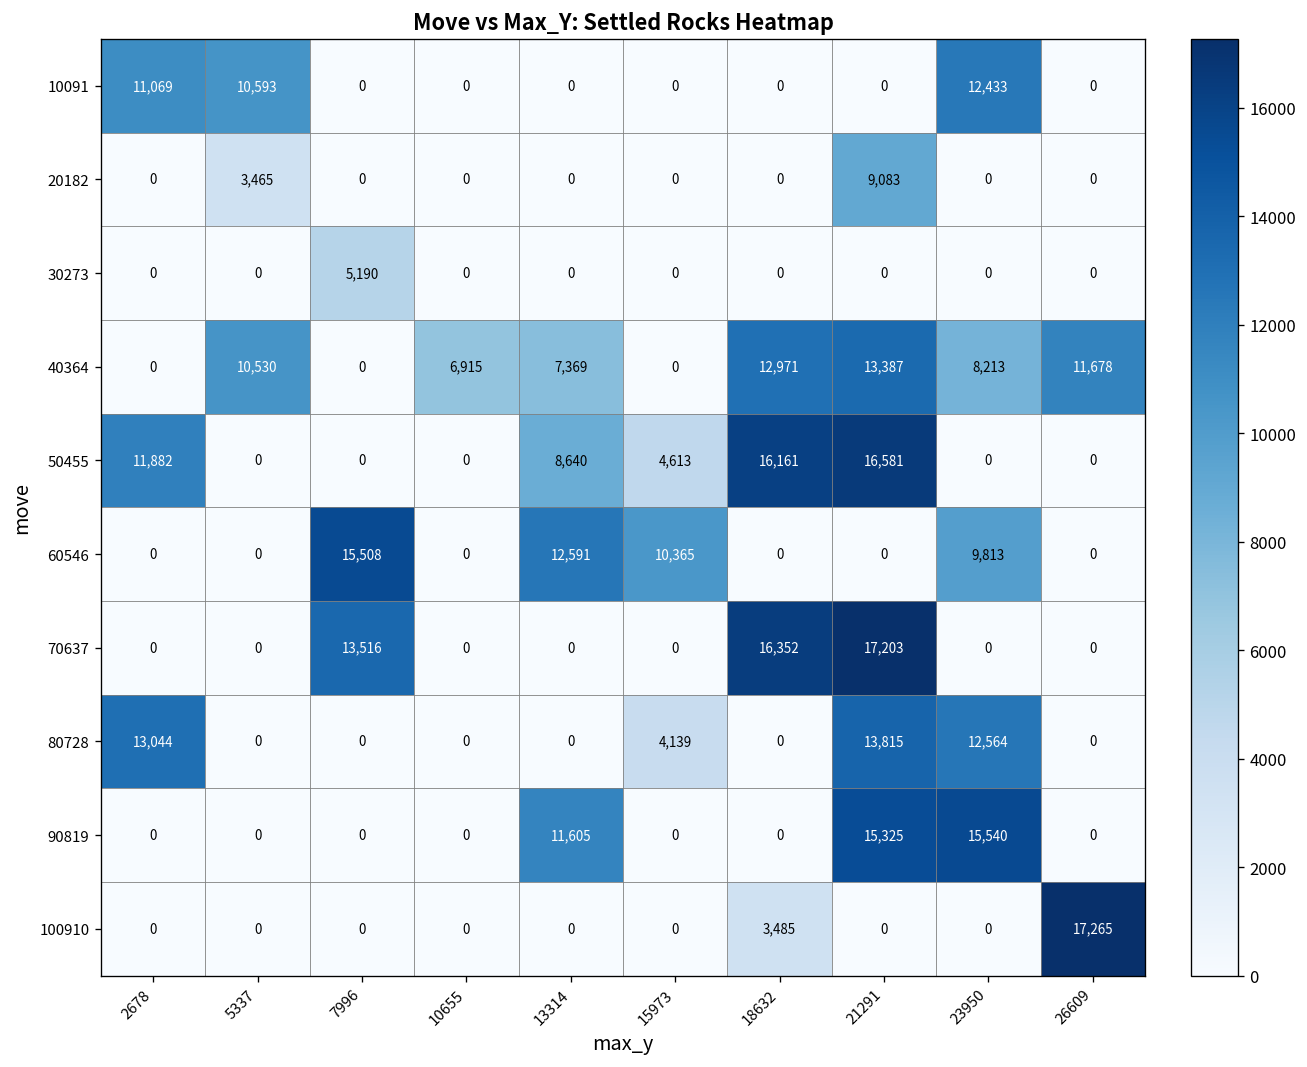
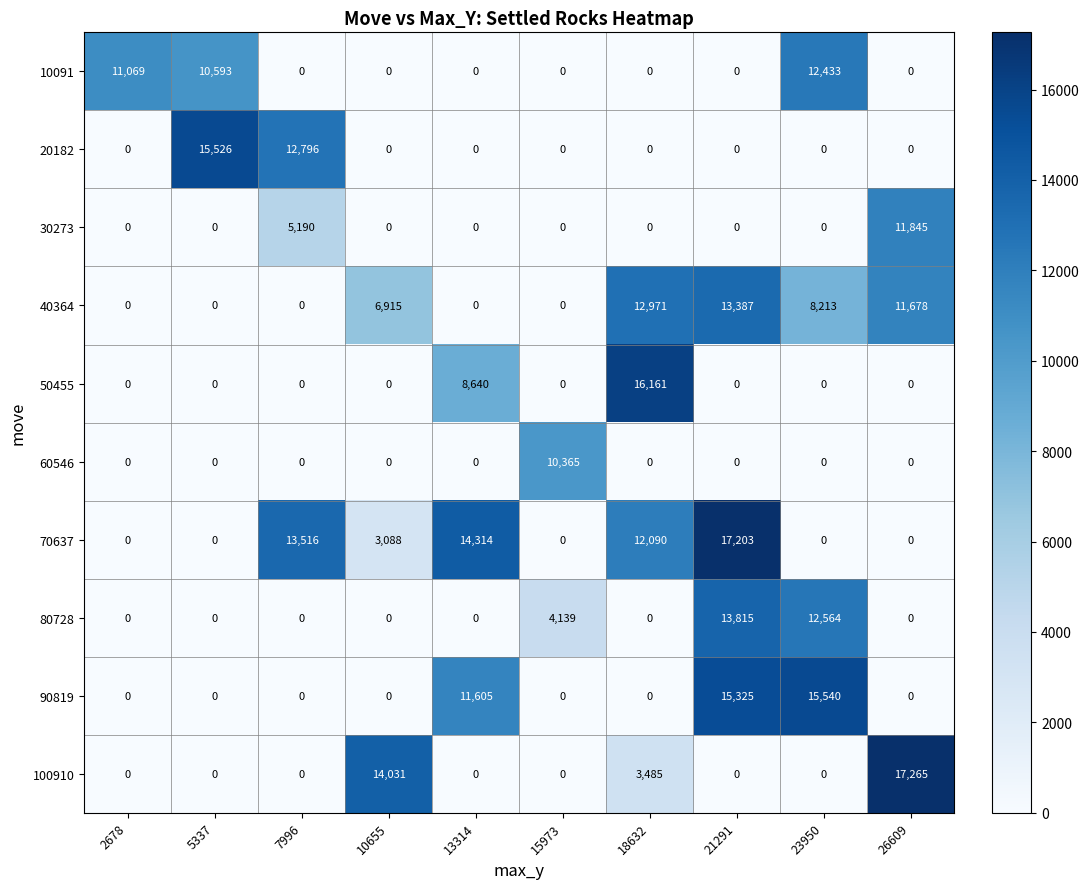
  {
    "10091": {
      "2678": "11,069",
      "5337": "10,593",
      "7996": "0",
      "10655": "0",
      "13314": "0",
      "15973": "0",
      "18632": "0",
      "21291": "0",
      "23950": "12,433",
      "26609": "0"
    },
    "20182": {
      "2678": "0",
-     "5337": "3,465",
-     "7996": "0",
+     "5337": "15,526",
+     "7996": "12,796",
      "10655": "0",
      "13314": "0",
      "15973": "0",
      "18632": "0",
-     "21291": "9,083",
+     "21291": "0",
      "23950": "0",
      "26609": "0"
    },
    "30273": {
      "2678": "0",
      "5337": "0",
      "7996": "5,190",
      "10655": "0",
      "13314": "0",
      "15973": "0",
      "18632": "0",
      "21291": "0",
      "23950": "0",
-     "26609": "0"
+     "26609": "11,845"
    },
    "40364": {
      "2678": "0",
-     "5337": "10,530",
+     "5337": "0",
      "7996": "0",
      "10655": "6,915",
-     "13314": "7,369",
+     "13314": "0",
      "15973": "0",
      "18632": "12,971",
      "21291": "13,387",
      "23950": "8,213",
      "26609": "11,678"
    },
    "50455": {
-     "2678": "11,882",
+     "2678": "0",
      "5337": "0",
      "7996": "0",
      "10655": "0",
      "13314": "8,640",
-     "15973": "4,613",
+     "15973": "0",
      "18632": "16,161",
-     "21291": "16,581",
+     "21291": "0",
      "23950": "0",
      "26609": "0"
    },
    "60546": {
      "2678": "0",
      "5337": "0",
-     "7996": "15,508",
+     "7996": "0",
      "10655": "0",
-     "13314": "12,591",
+     "13314": "0",
      "15973": "10,365",
      "18632": "0",
      "21291": "0",
-     "23950": "9,813",
+     "23950": "0",
      "26609": "0"
    },
    "70637": {
      "2678": "0",
      "5337": "0",
      "7996": "13,516",
-     "10655": "0",
-     "13314": "0",
+     "10655": "3,088",
+     "13314": "14,314",
      "15973": "0",
-     "18632": "16,352",
+     "18632": "12,090",
      "21291": "17,203",
      "23950": "0",
      "26609": "0"
    },
    "80728": {
-     "2678": "13,044",
+     "2678": "0",
      "5337": "0",
      "7996": "0",
      "10655": "0",
      "13314": "0",
      "15973": "4,139",
      "18632": "0",
      "21291": "13,815",
      "23950": "12,564",
      "26609": "0"
    },
    "90819": {
      "2678": "0",
      "5337": "0",
      "7996": "0",
      "10655": "0",
      "13314": "11,605",
      "15973": "0",
      "18632": "0",
      "21291": "15,325",
      "23950": "15,540",
      "26609": "0"
    },
    "100910": {
      "2678": "0",
      "5337": "0",
      "7996": "0",
-     "10655": "0",
+     "10655": "14,031",
      "13314": "0",
      "15973": "0",
      "18632": "3,485",
      "21291": "0",
      "23950": "0",
      "26609": "17,265"
    }
  }
